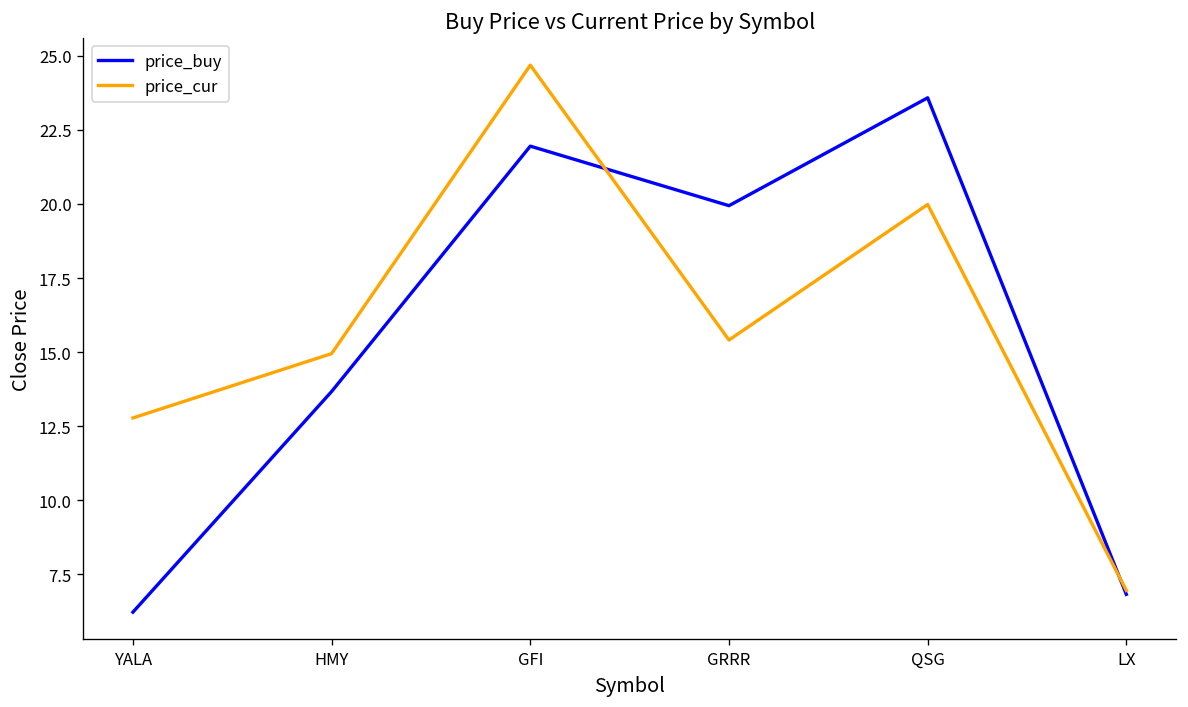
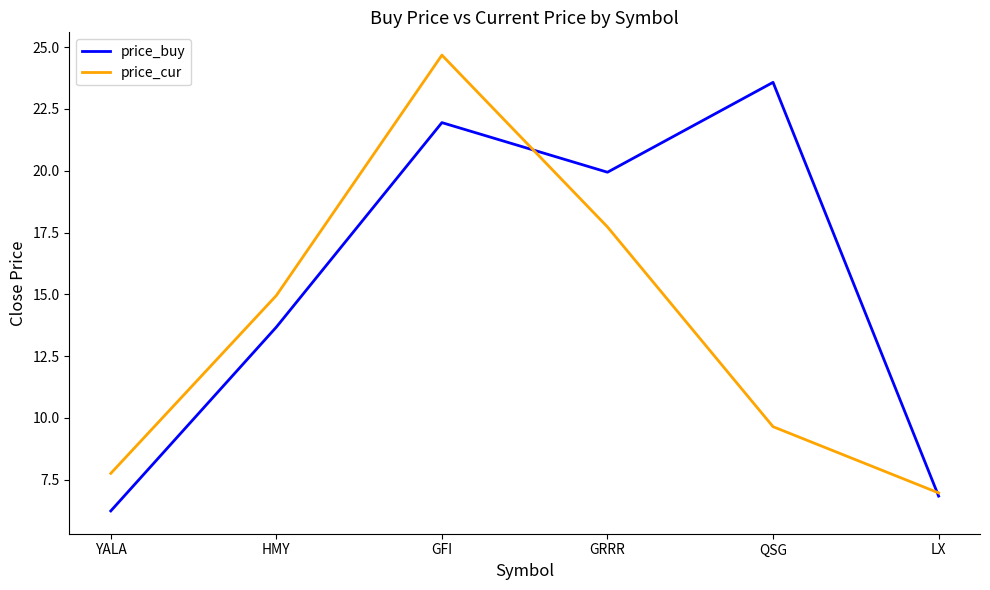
  {
    "price_buy": {
      "YALA": 6.2,
      "HMY": 13.7,
      "GFI": 21.9,
      "GRRR": 19.9,
      "QSG": 23.6,
      "LX": 6.8
    },
    "price_cur": {
-     "YALA": 12.8,
+     "YALA": 7.8,
      "HMY": 15.0,
      "GFI": 24.7,
-     "GRRR": 15.4,
-     "QSG": 20.0,
+     "GRRR": 17.7,
+     "QSG": 9.6,
      "LX": 7.0
    }
  }
